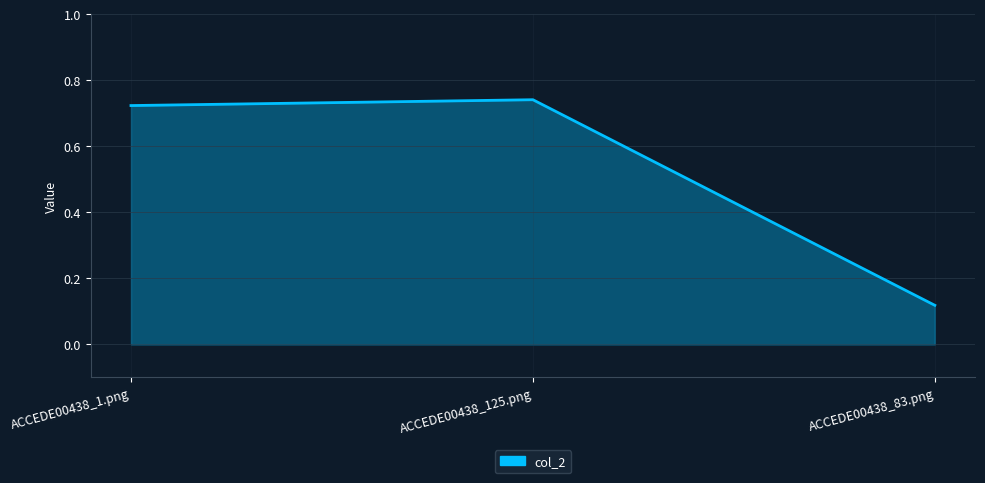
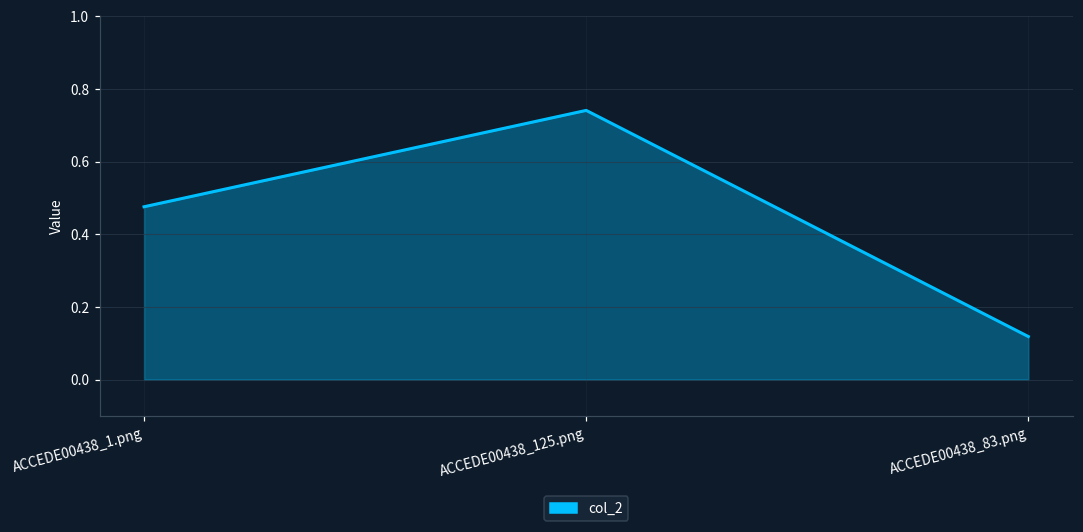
  {
-   "ACCEDE00438_1.png": 0.72,
+   "ACCEDE00438_1.png": 0.48,
    "ACCEDE00438_125.png": 0.74,
    "ACCEDE00438_83.png": 0.12
  }
